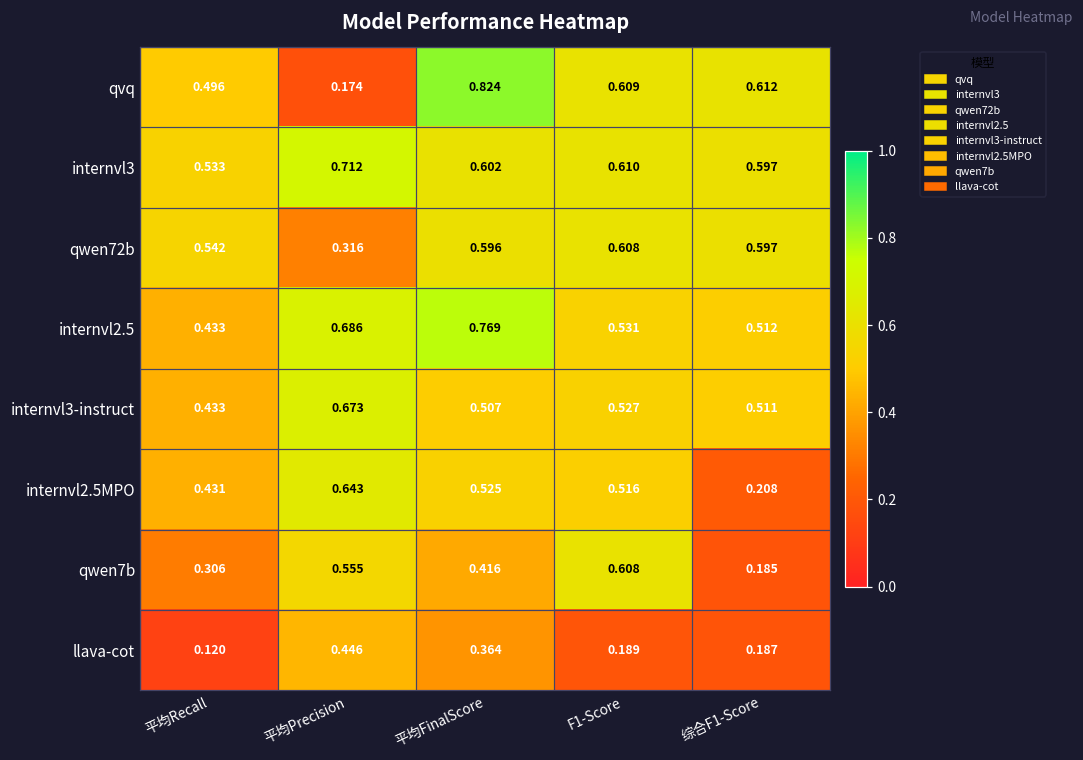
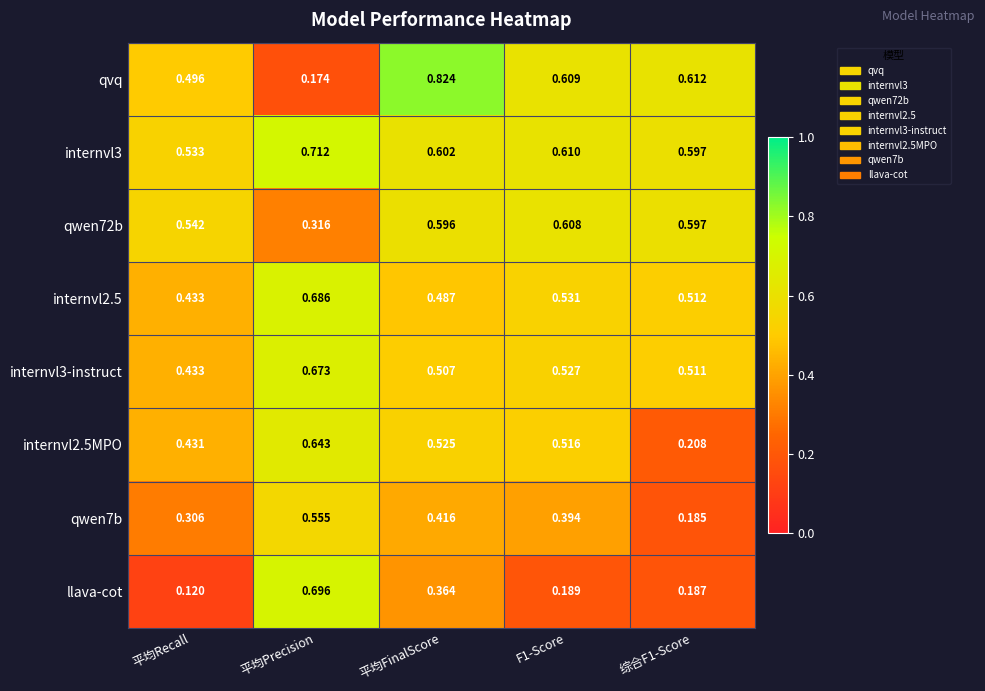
  {
    "qvq": {
      "平均Recall": 0.496,
      "平均Precision": 0.174,
      "平均FinalScore": 0.824,
      "F1-Score": 0.609,
      "综合F1-Score": 0.612
    },
    "internvl3": {
      "平均Recall": 0.533,
      "平均Precision": 0.712,
      "平均FinalScore": 0.602,
      "F1-Score": 0.610,
      "综合F1-Score": 0.597
    },
    "qwen72b": {
      "平均Recall": 0.542,
      "平均Precision": 0.316,
      "平均FinalScore": 0.596,
      "F1-Score": 0.608,
      "综合F1-Score": 0.597
    },
    "internvl2.5": {
      "平均Recall": 0.433,
      "平均Precision": 0.686,
-     "平均FinalScore": 0.769,
+     "平均FinalScore": 0.487,
      "F1-Score": 0.531,
      "综合F1-Score": 0.512
    },
    "internvl3-instruct": {
      "平均Recall": 0.433,
      "平均Precision": 0.673,
      "平均FinalScore": 0.507,
      "F1-Score": 0.527,
      "综合F1-Score": 0.511
    },
    "internvl2.5MPO": {
      "平均Recall": 0.431,
      "平均Precision": 0.643,
      "平均FinalScore": 0.525,
      "F1-Score": 0.516,
      "综合F1-Score": 0.208
    },
    "qwen7b": {
      "平均Recall": 0.306,
      "平均Precision": 0.555,
      "平均FinalScore": 0.416,
-     "F1-Score": 0.608,
+     "F1-Score": 0.394,
      "综合F1-Score": 0.185
    },
    "llava-cot": {
      "平均Recall": 0.120,
-     "平均Precision": 0.446,
+     "平均Precision": 0.696,
      "平均FinalScore": 0.364,
      "F1-Score": 0.189,
      "综合F1-Score": 0.187
    }
  }
